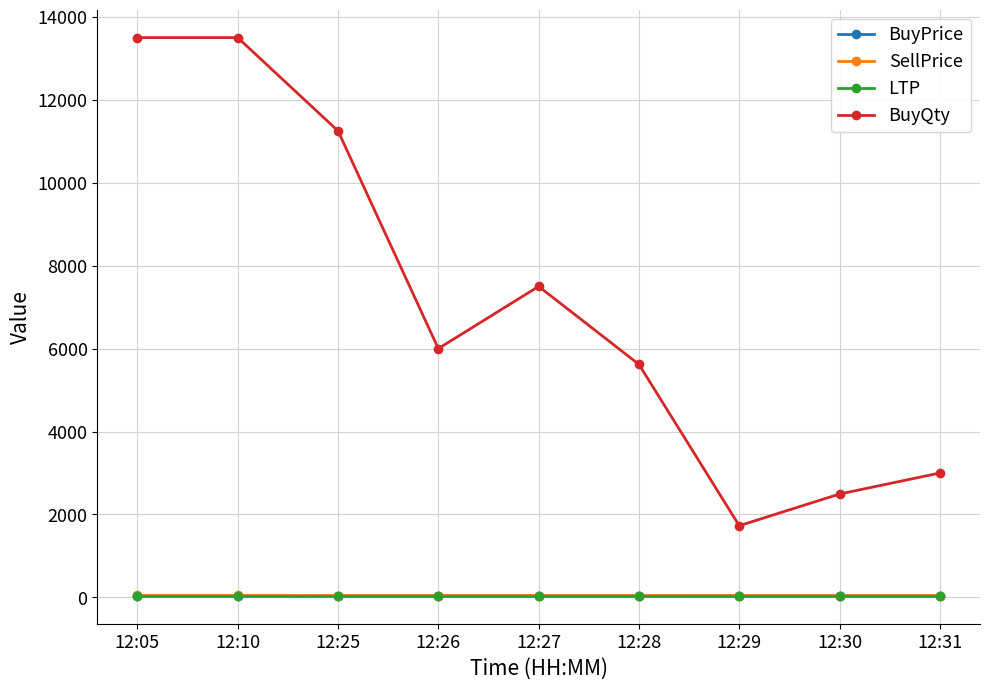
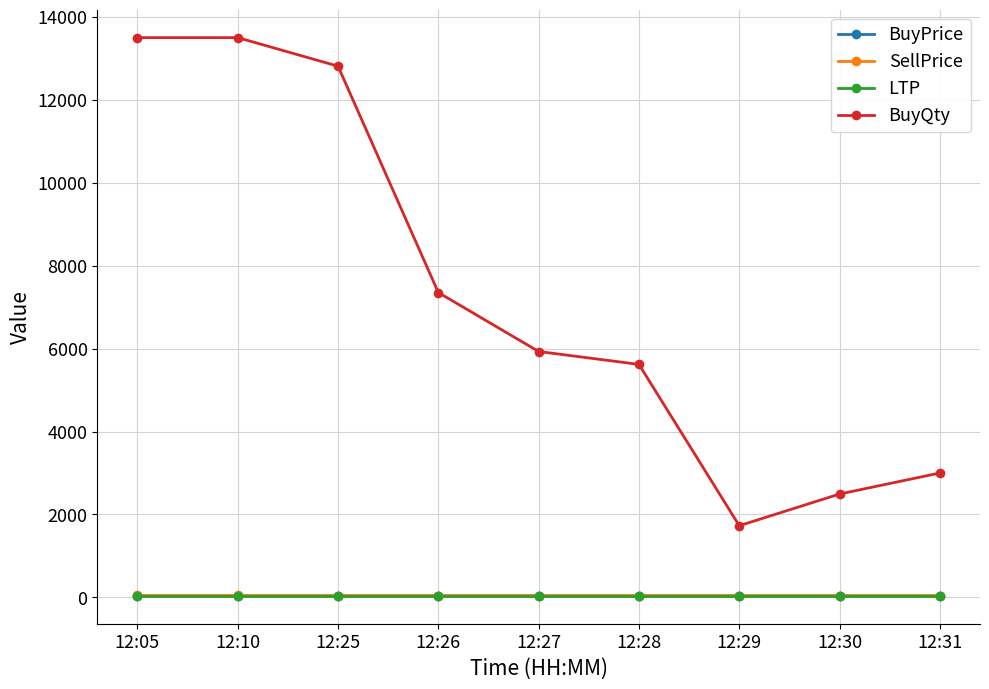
  {
    "LTP": {
      "12:05": 0,
      "12:10": 0,
      "12:25": 0,
      "12:26": 0,
      "12:27": 0,
      "12:28": 0,
      "12:29": 0,
      "12:30": 0,
      "12:31": 0
    },
    "BuyQty": {
      "12:05": 13500,
      "12:10": 13500,
-     "12:25": 11300,
-     "12:26": 6000,
-     "12:27": 7500,
+     "12:25": 12800,
+     "12:26": 7400,
+     "12:27": 5900,
      "12:28": 5600,
      "12:29": 1700,
      "12:30": 2500,
      "12:31": 3000
    }
  }
